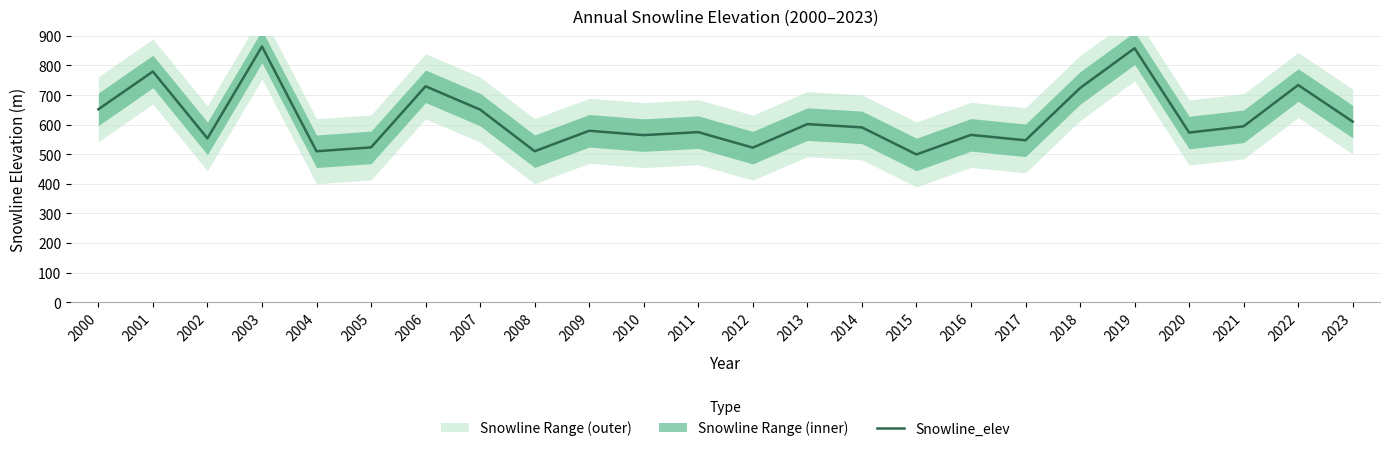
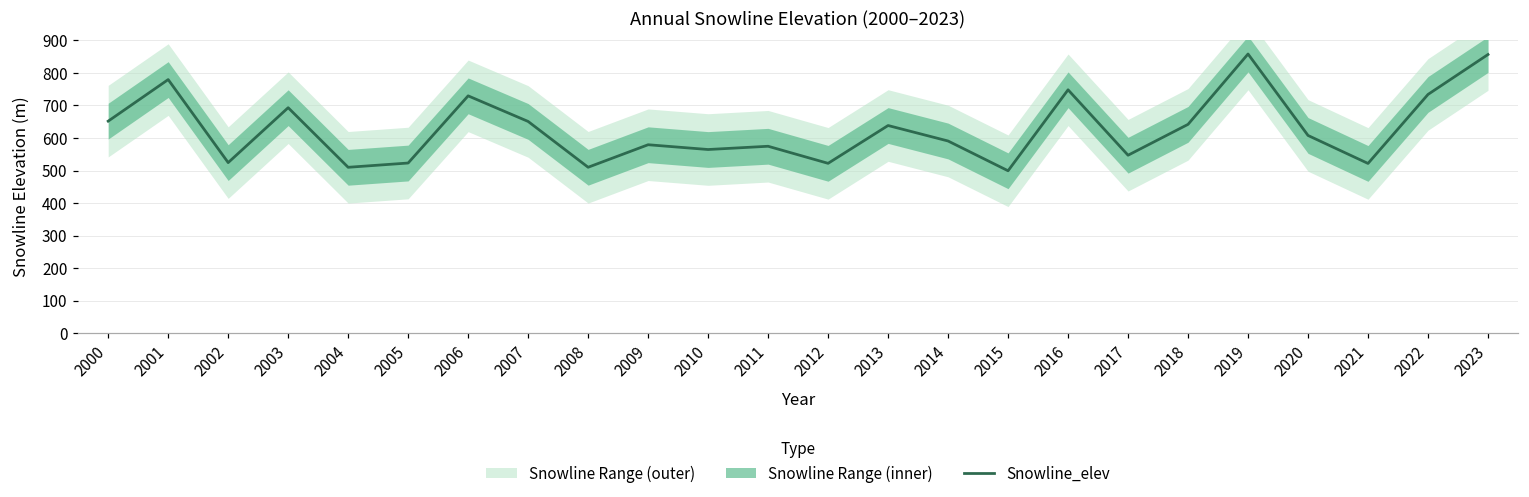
  {
    "Snowline_elev": {
      "2000": 650,
      "2001": 780,
-     "2002": 550,
-     "2003": 860,
+     "2002": 520,
+     "2003": 690,
      "2004": 510,
      "2005": 520,
      "2006": 730,
      "2007": 650,
      "2008": 510,
      "2009": 580,
      "2010": 560,
      "2011": 570,
      "2012": 520,
-     "2013": 600,
+     "2013": 640,
      "2014": 590,
      "2015": 500,
-     "2016": 570,
+     "2016": 750,
      "2017": 550,
-     "2018": 720,
+     "2018": 640,
      "2019": 860,
-     "2020": 570,
-     "2021": 590,
+     "2020": 610,
+     "2021": 520,
      "2022": 730,
-     "2023": 610
+     "2023": 860
    }
  }
